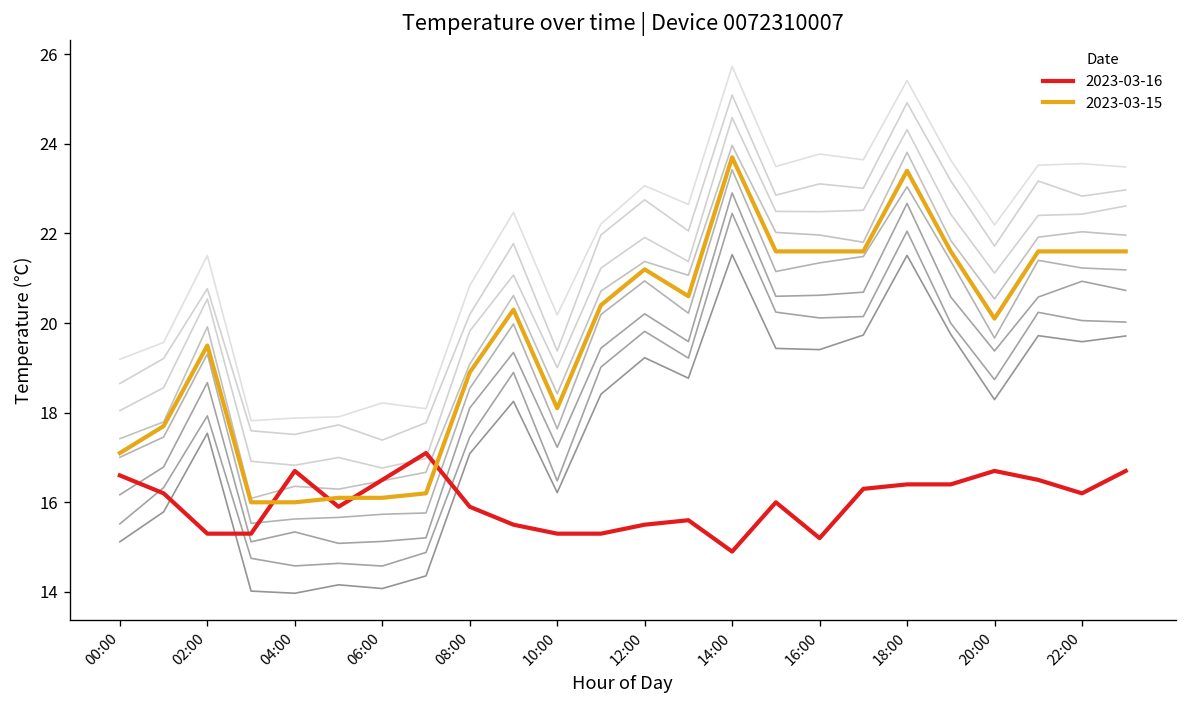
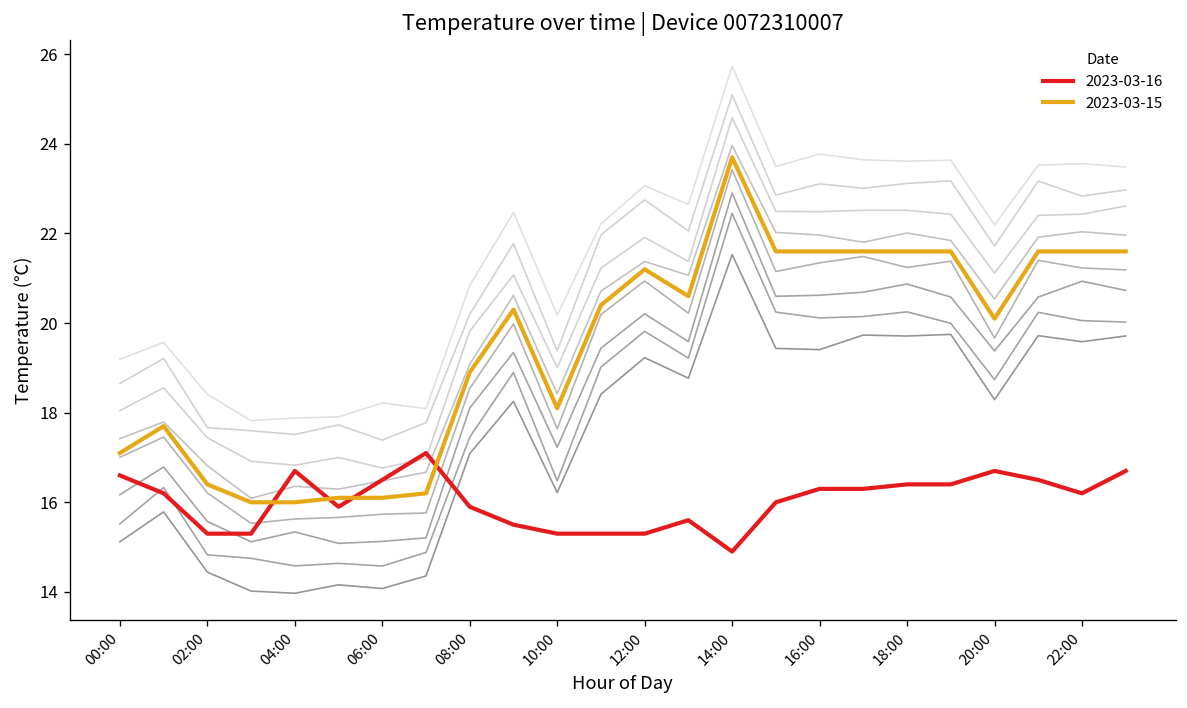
  {
    "2023-03-16": {
      "00:00": 16.6,
      "02:00": 15.3,
      "04:00": 16.7,
      "08:00": 15.9,
      "10:00": 15.3,
-     "12:00": 15.5,
+     "12:00": 15.3,
      "14:00": 14.9,
-     "16:00": 15.2,
+     "16:00": 16.3,
      "18:00": 16.4,
      "20:00": 16.7,
      "22:00": 16.2
    },
    "2023-03-15": {
      "00:00": 17.1,
-     "02:00": 19.5,
+     "02:00": 16.4,
      "04:00": 16.0,
      "06:00": 16.1,
      "08:00": 18.9,
      "10:00": 18.1,
      "12:00": 21.2,
      "14:00": 23.7,
      "16:00": 21.6,
-     "18:00": 23.4,
+     "18:00": 21.6,
      "20:00": 20.1,
      "22:00": 21.6
    }
  }
